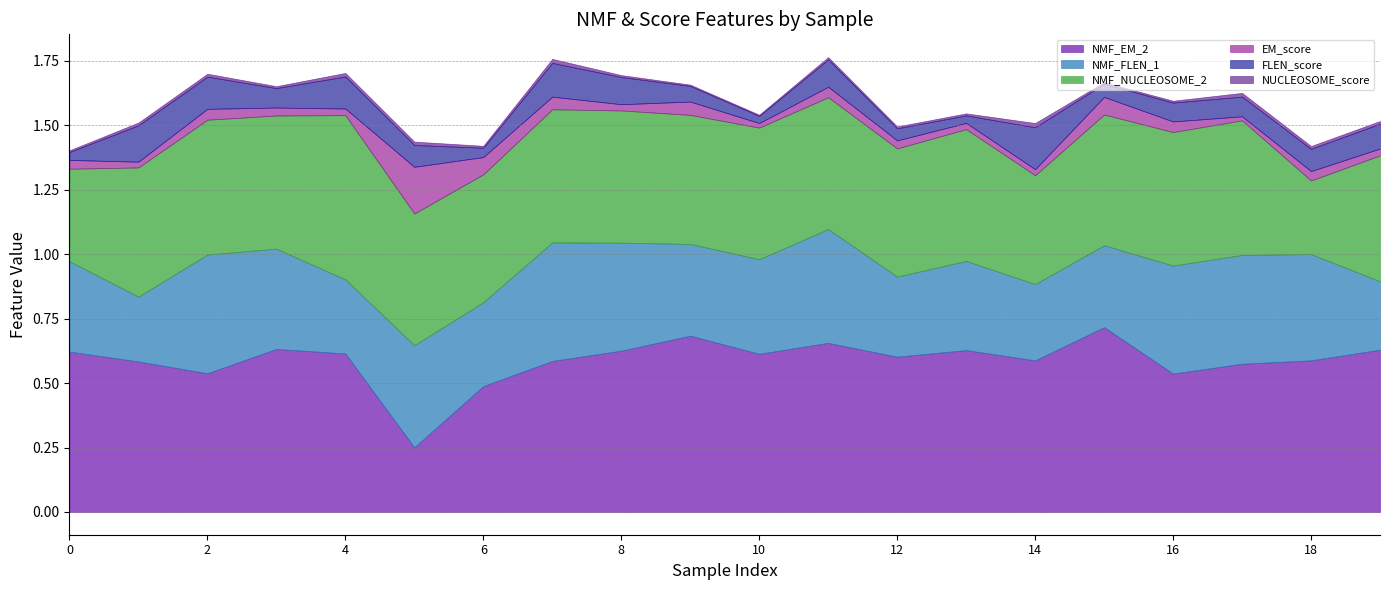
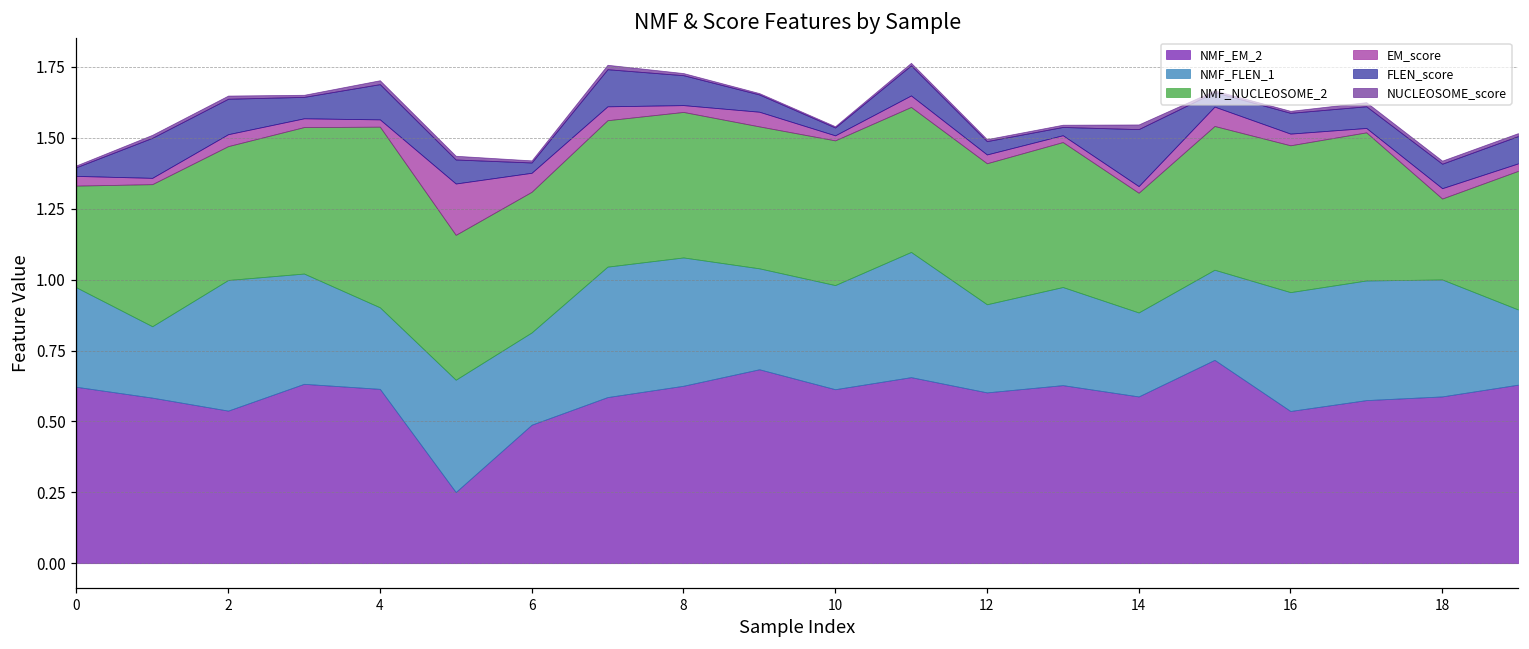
  {
    "NMF_FLEN_1": {
      "0": 0.35,
      "2": 0.46,
      "4": 0.29,
      "6": 0.33,
-     "8": 0.42,
+     "8": 0.45,
      "10": 0.37,
      "12": 0.31,
      "14": 0.30,
      "16": 0.42,
      "18": 0.41
    },
    "NMF_NUCLEOSOME_2": {
      "0": 0.36,
-     "2": 0.52,
+     "2": 0.47,
      "4": 0.64,
      "6": 0.50,
      "8": 0.51,
      "10": 0.51,
      "12": 0.50,
      "14": 0.42,
      "16": 0.52,
      "18": 0.29
    },
    "FLEN_score": {
      "2": 0.13,
      "4": 0.12,
-     "14": 0.16,
+     "14": 0.20,
      "18": 0.09
    }
  }
